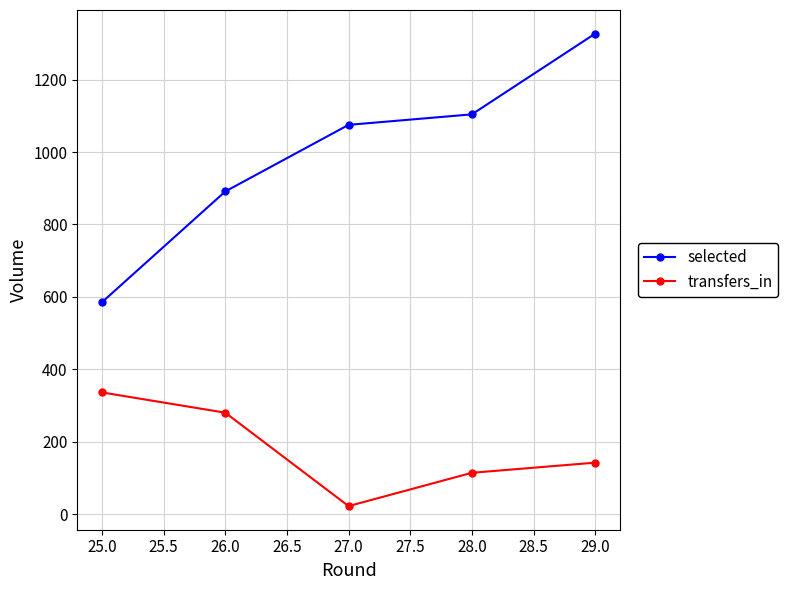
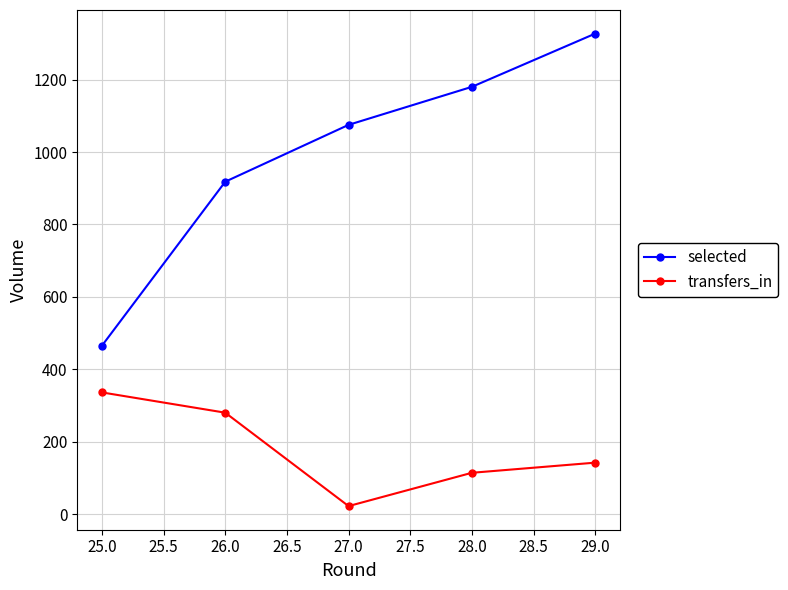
  {
    "selected": {
-     "25.0": 590,
-     "26.0": 890,
+     "25.0": 470,
+     "26.0": 920,
      "27.0": 1080,
-     "28.0": 1100,
+     "28.0": 1180,
      "29.0": 1330
    },
    "transfers_in": {
      "25.0": 340,
      "26.0": 280,
      "27.0": 20,
      "28.0": 110,
      "29.0": 140
    }
  }
